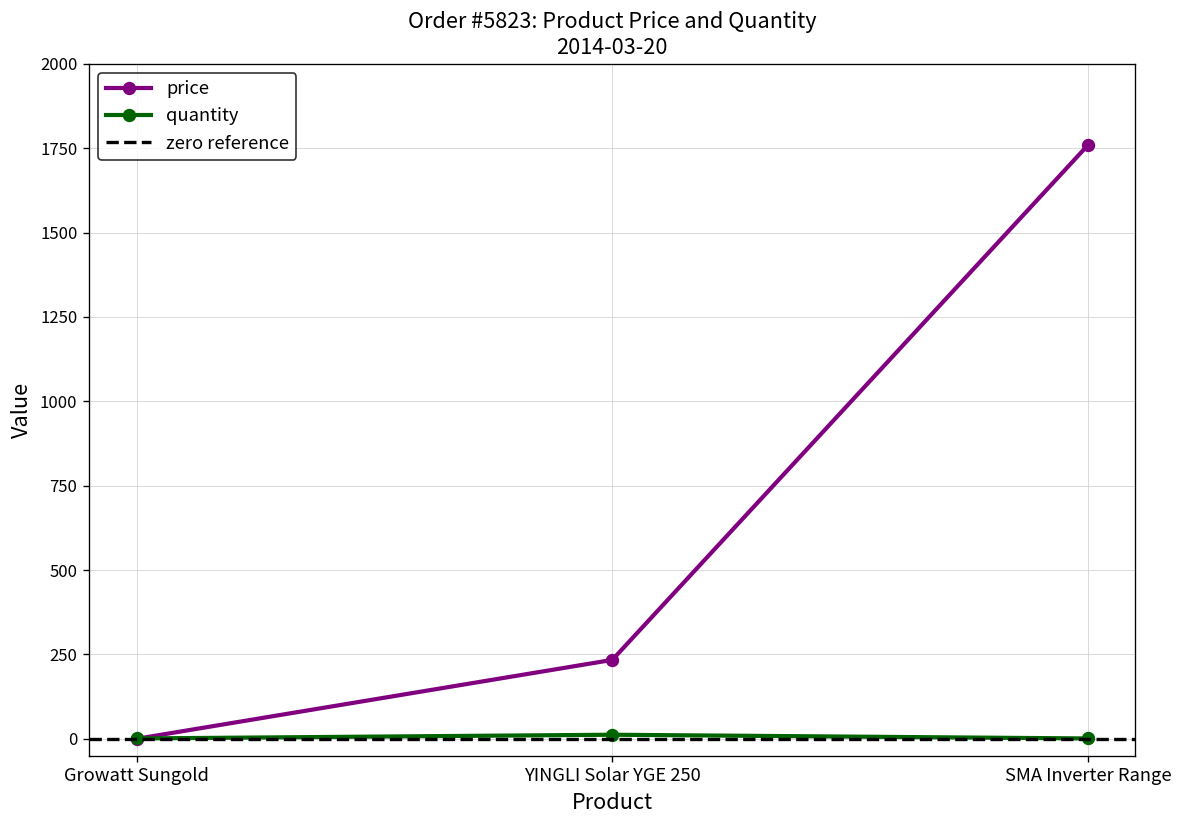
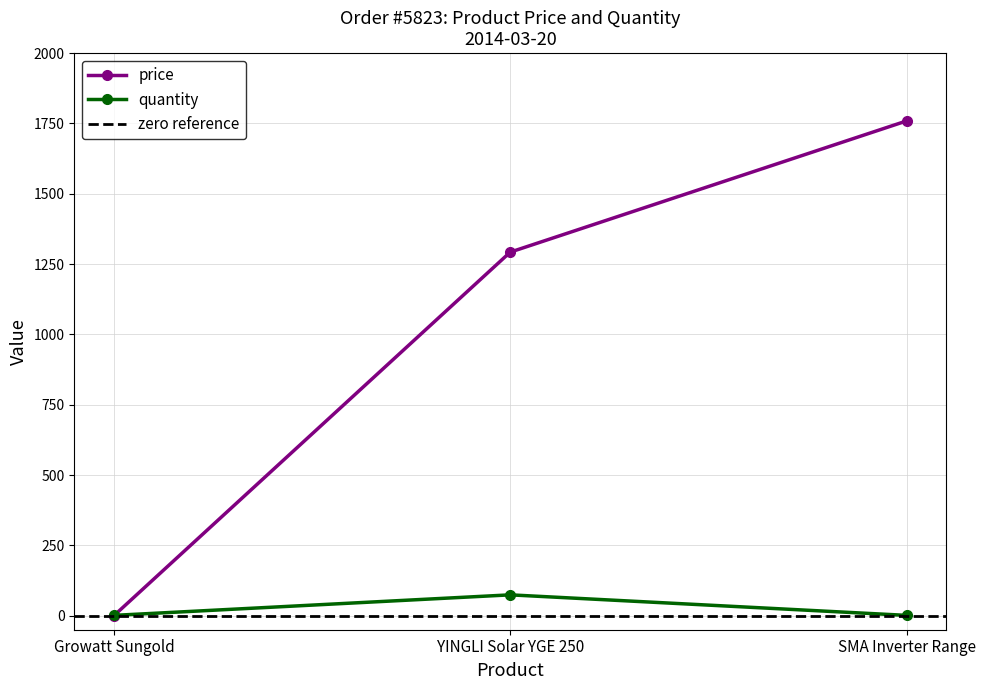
  {
    "price": {
-     "YINGLI Solar YGE 250": 230,
+     "YINGLI Solar YGE 250": 1290,
      "SMA Inverter Range": 1760
    },
    "quantity": {
-     "YINGLI Solar YGE 250": 10,
+     "YINGLI Solar YGE 250": 70,
      "SMA Inverter Range": 0
    }
  }
